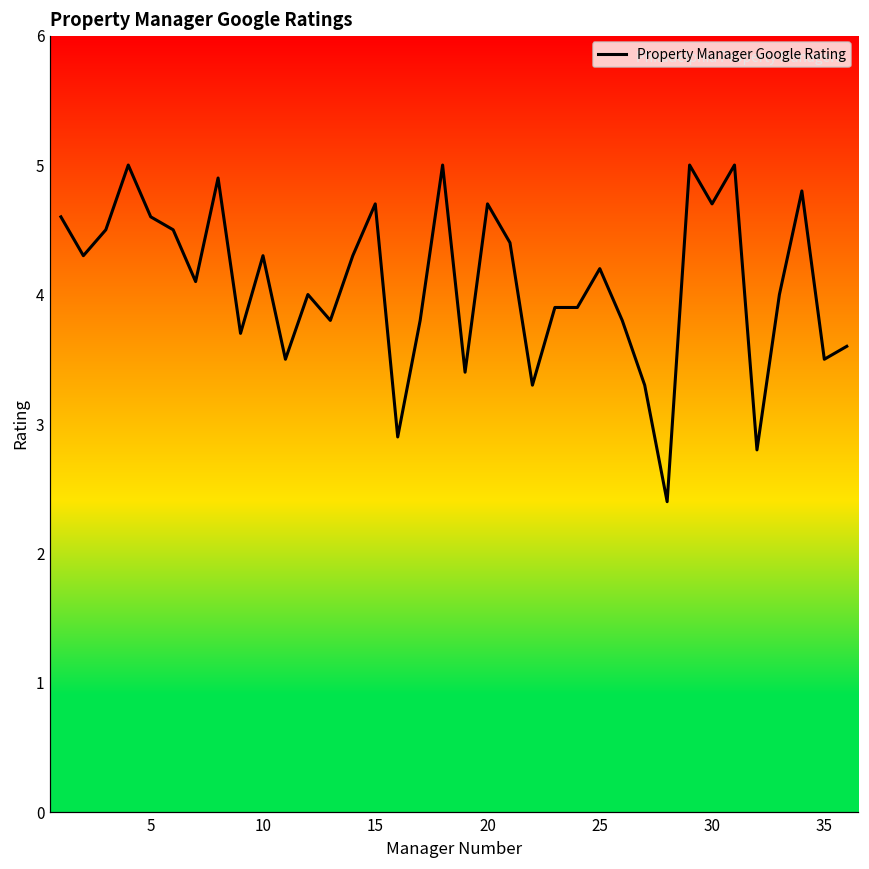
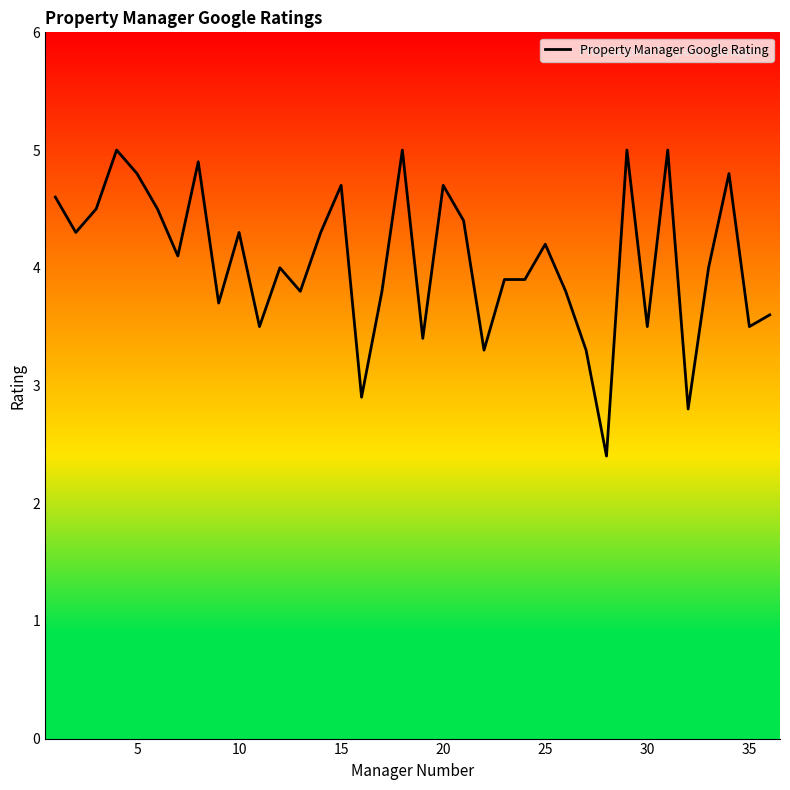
  {
-   "5": 4.6,
+   "5": 4.8,
    "10": 4.3,
    "15": 4.7,
    "20": 4.7,
    "25": 4.2,
-   "30": 4.7,
+   "30": 3.5,
    "35": 3.5
  }
